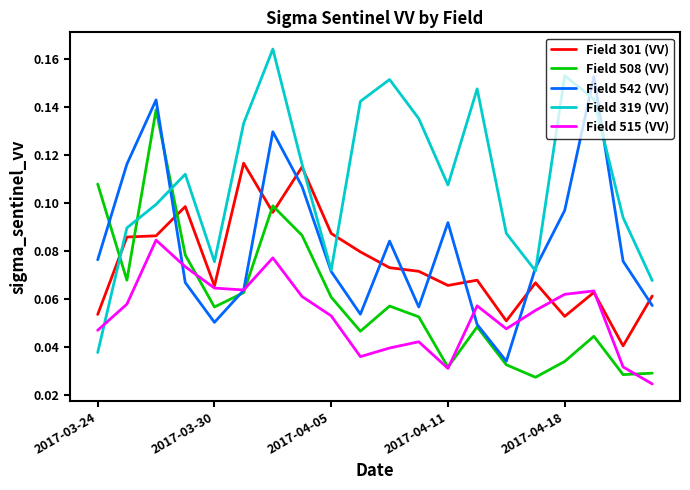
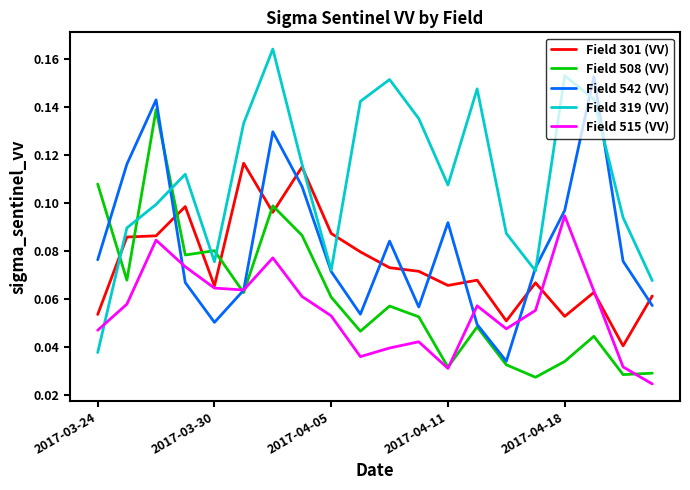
  {
    "Field 301 (VV)": {
      "2017-03-24": 0.053,
      "2017-04-05": 0.087,
      "2017-04-11": 0.066,
      "2017-04-18": 0.053
    },
    "Field 508 (VV)": {
      "2017-03-24": 0.108,
-     "2017-03-30": 0.057,
+     "2017-03-30": 0.080,
      "2017-04-05": 0.061,
      "2017-04-18": 0.034
    },
    "Field 542 (VV)": {
      "2017-03-24": 0.076,
      "2017-03-30": 0.050,
      "2017-04-11": 0.092,
      "2017-04-18": 0.097
    },
    "Field 319 (VV)": {
      "2017-03-24": 0.038,
      "2017-03-30": 0.075,
      "2017-04-11": 0.107
    },
    "Field 515 (VV)": {
      "2017-03-24": 0.047,
      "2017-04-05": 0.053,
-     "2017-04-18": 0.062
+     "2017-04-18": 0.095
    }
  }
